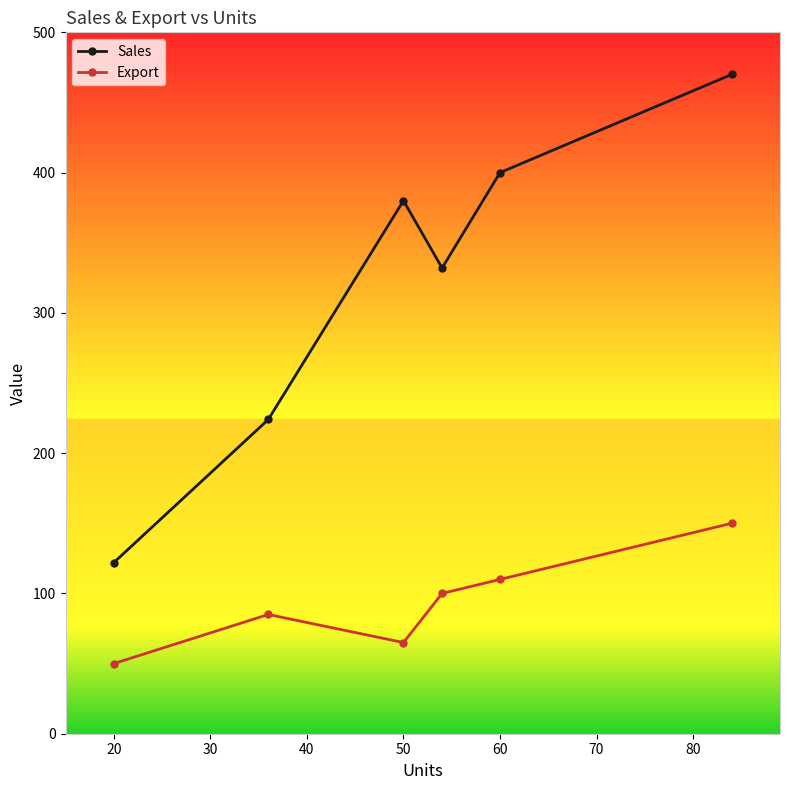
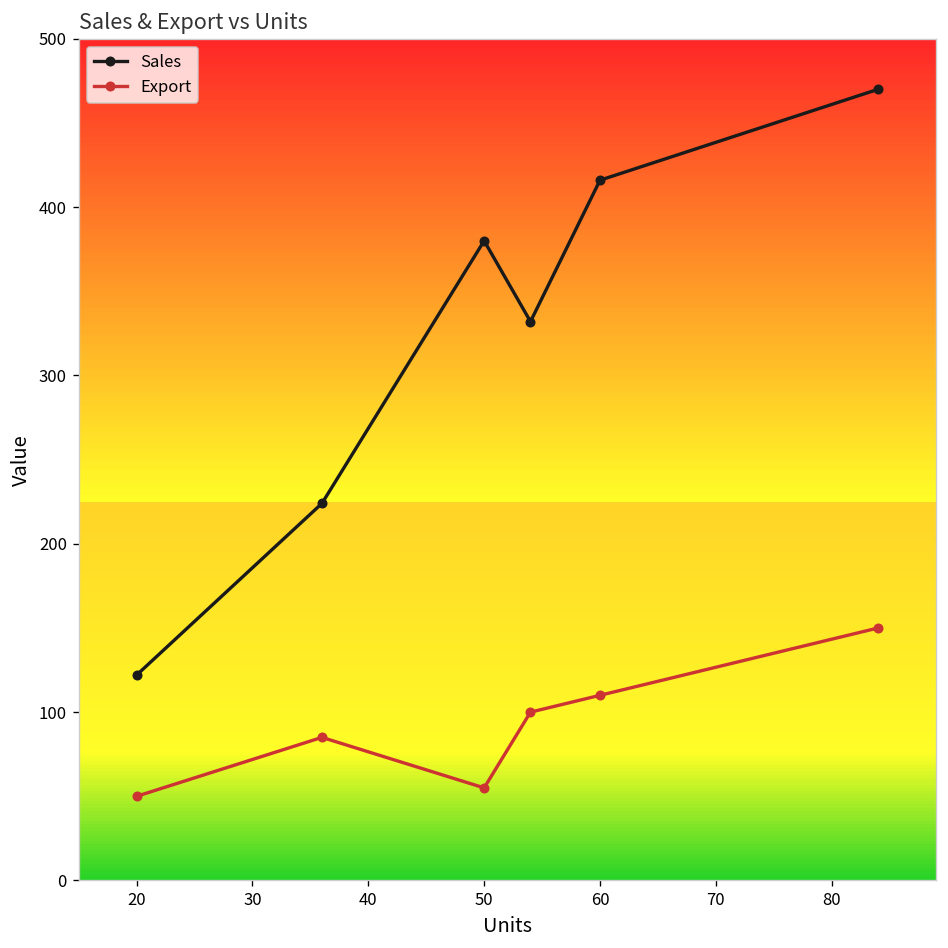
  {
    "Sales": {
      "20": 122,
      "50": 380,
-     "60": 400
+     "60": 416
    },
    "Export": {
      "20": 50,
-     "50": 65,
+     "50": 55,
      "60": 110
    }
  }
